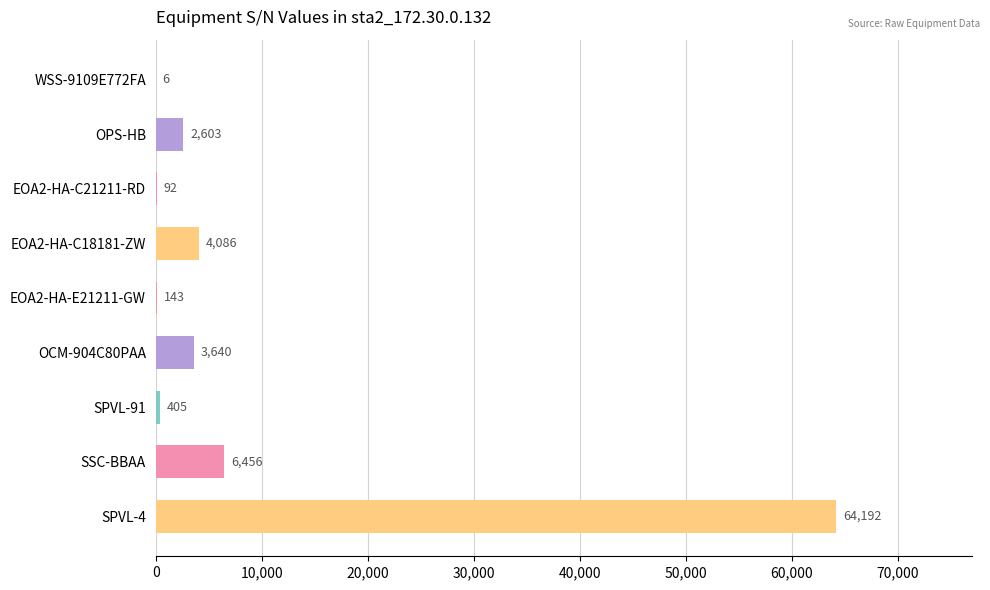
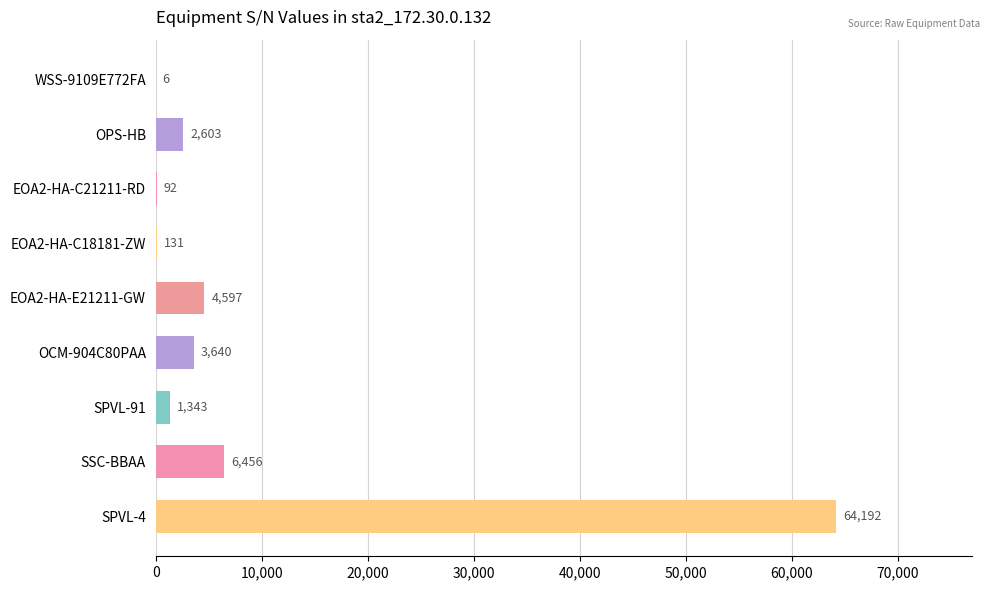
  {
    "WSS-9109E772FA": "6",
    "OPS-HB": "2,603",
    "EOA2-HA-C21211-RD": "92",
-   "EOA2-HA-C18181-ZW": "4,086",
-   "EOA2-HA-E21211-GW": "143",
+   "EOA2-HA-C18181-ZW": "131",
+   "EOA2-HA-E21211-GW": "4,597",
    "OCM-904C80PAA": "3,640",
-   "SPVL-91": "405",
+   "SPVL-91": "1,343",
    "SSC-BBAA": "6,456",
    "SPVL-4": "64,192"
  }
